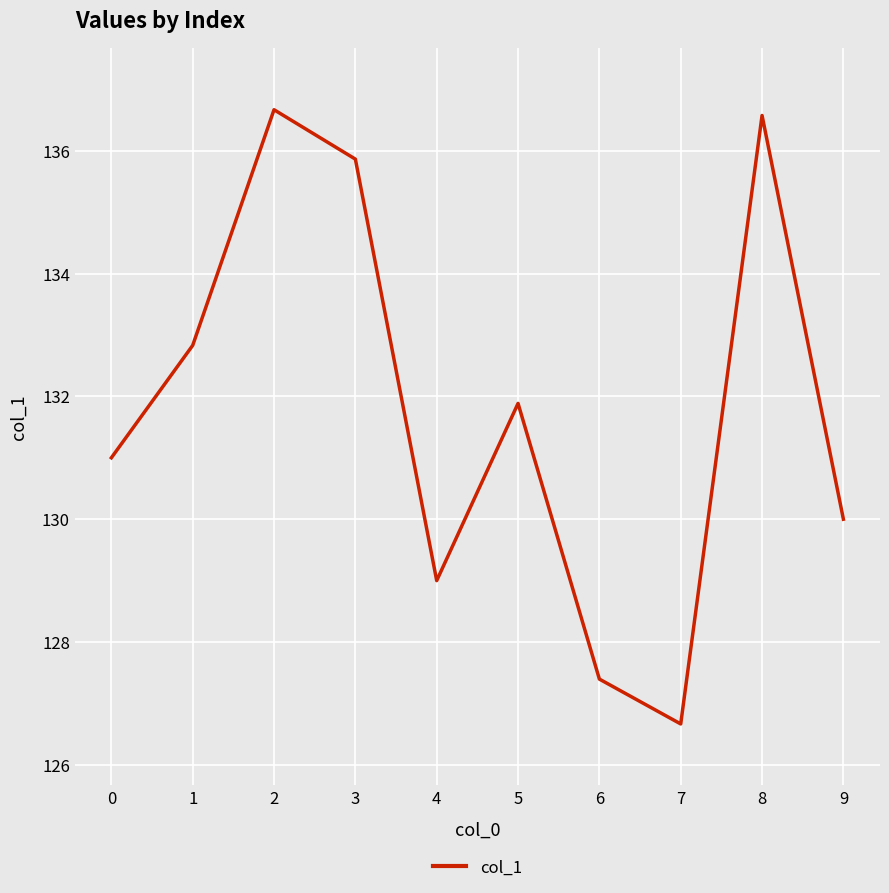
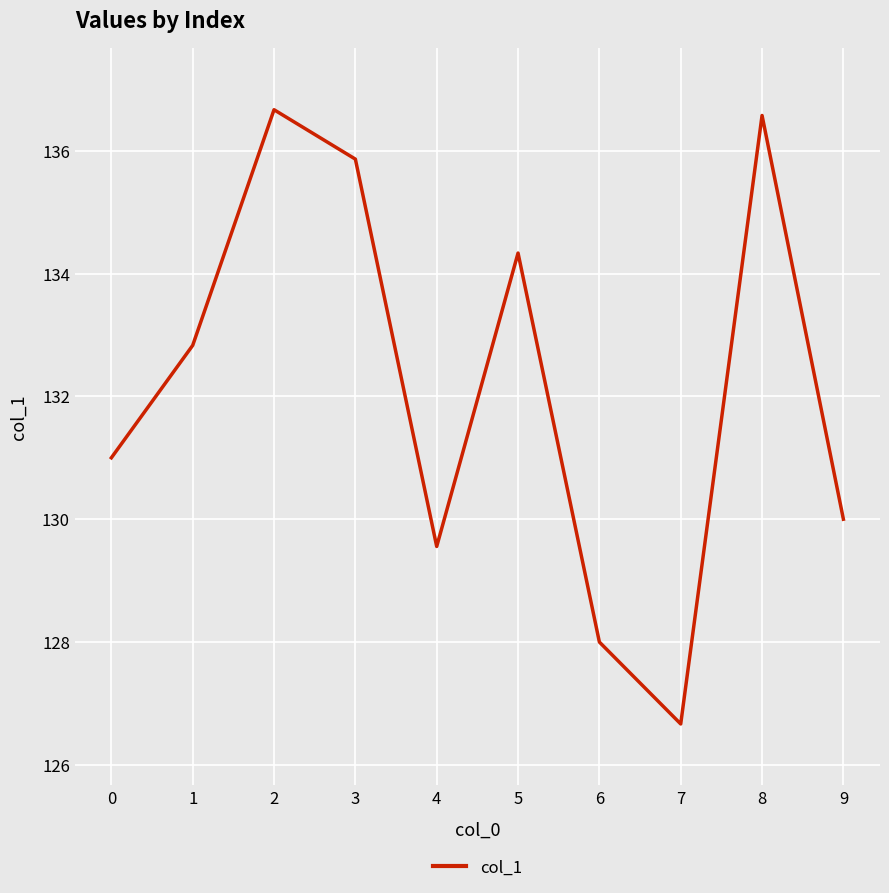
  {
    "0": 131.0,
    "1": 132.8,
    "2": 136.7,
    "3": 135.9,
-   "4": 129.0,
-   "5": 131.9,
-   "6": 127.4,
+   "4": 129.6,
+   "5": 134.3,
+   "6": 128.0,
    "7": 126.7,
    "8": 136.6,
    "9": 130.0
  }
